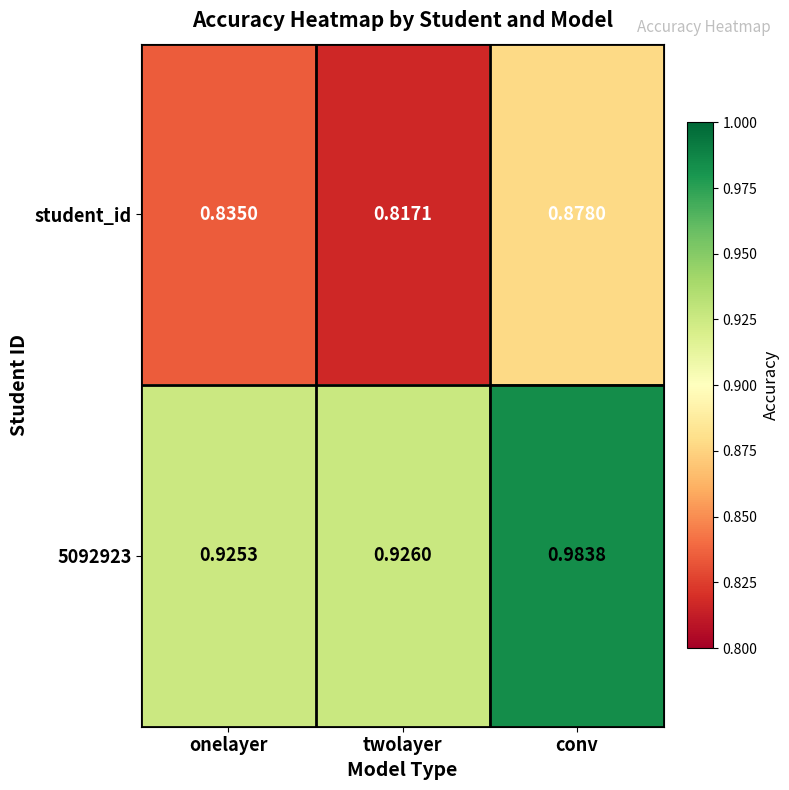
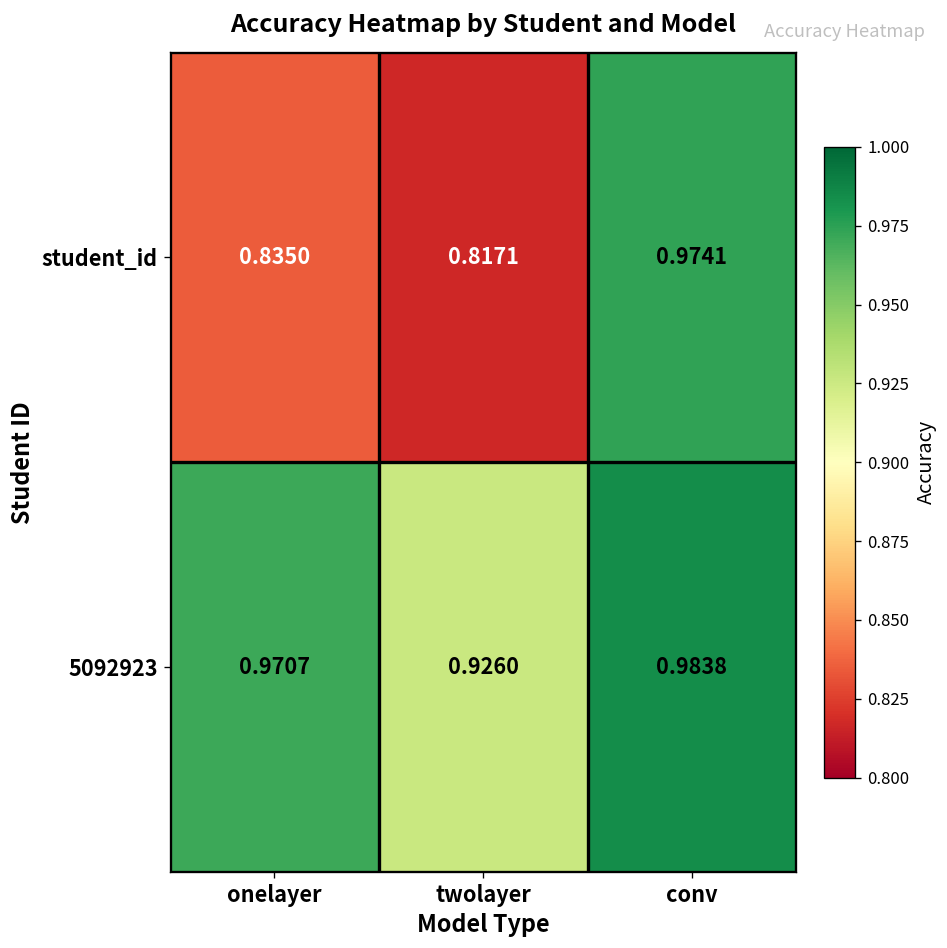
  {
    "student_id": {
      "onelayer": 0.8350,
      "twolayer": 0.8171,
-     "conv": 0.8780
+     "conv": 0.9741
    },
    "5092923": {
-     "onelayer": 0.9253,
+     "onelayer": 0.9707,
      "twolayer": 0.9260,
      "conv": 0.9838
    }
  }
